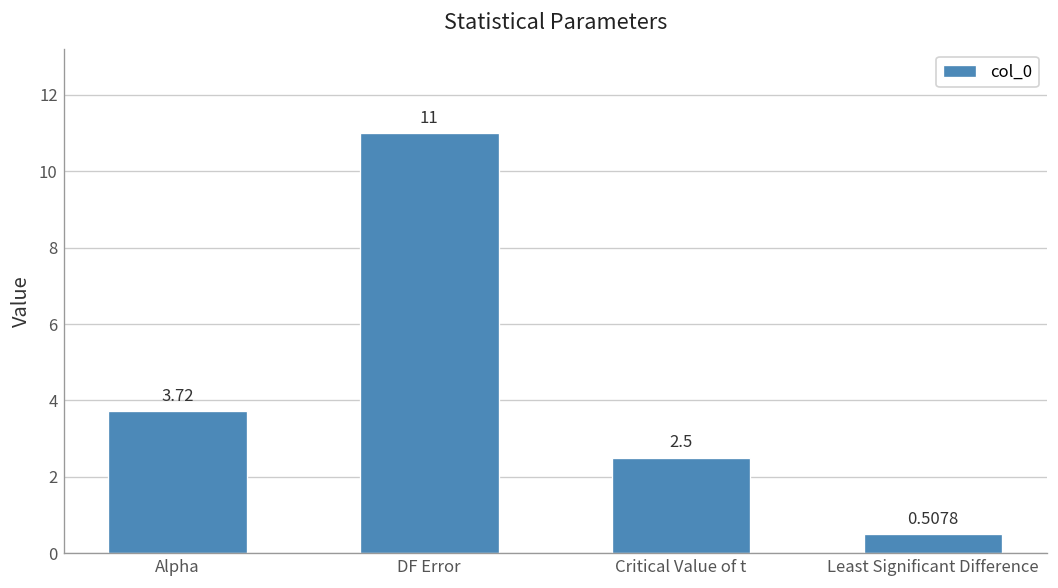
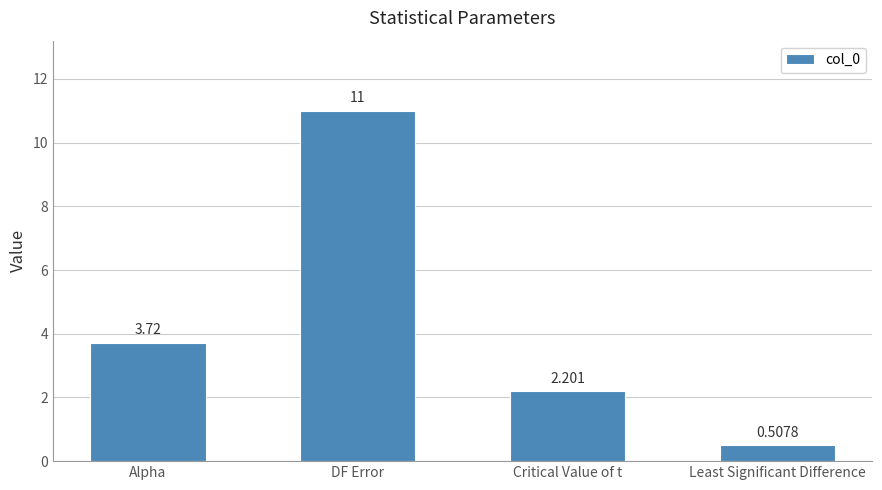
  {
    "Alpha": 3.72,
    "DF Error": 11,
-   "Critical Value of t": 2.5,
+   "Critical Value of t": 2.201,
    "Least Significant Difference": 0.5078
  }
